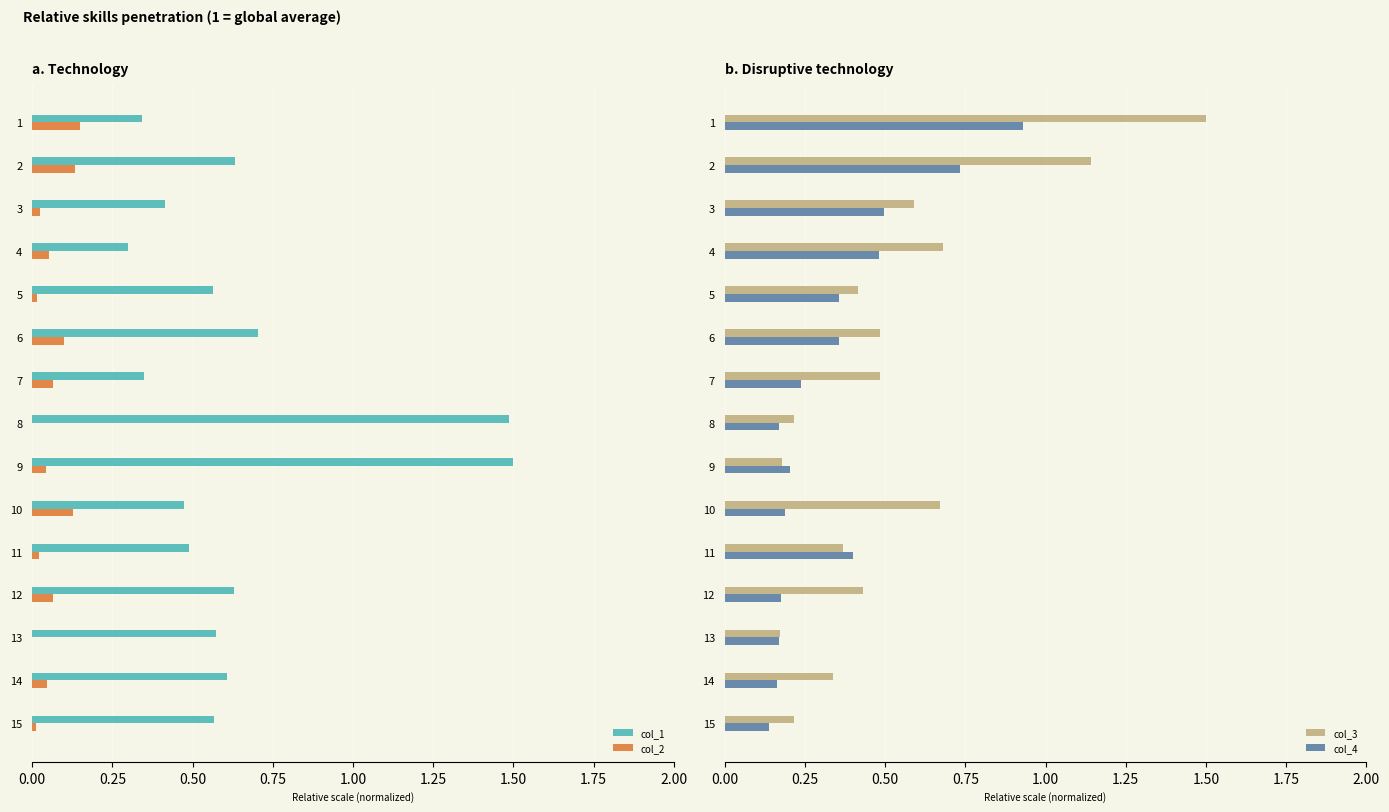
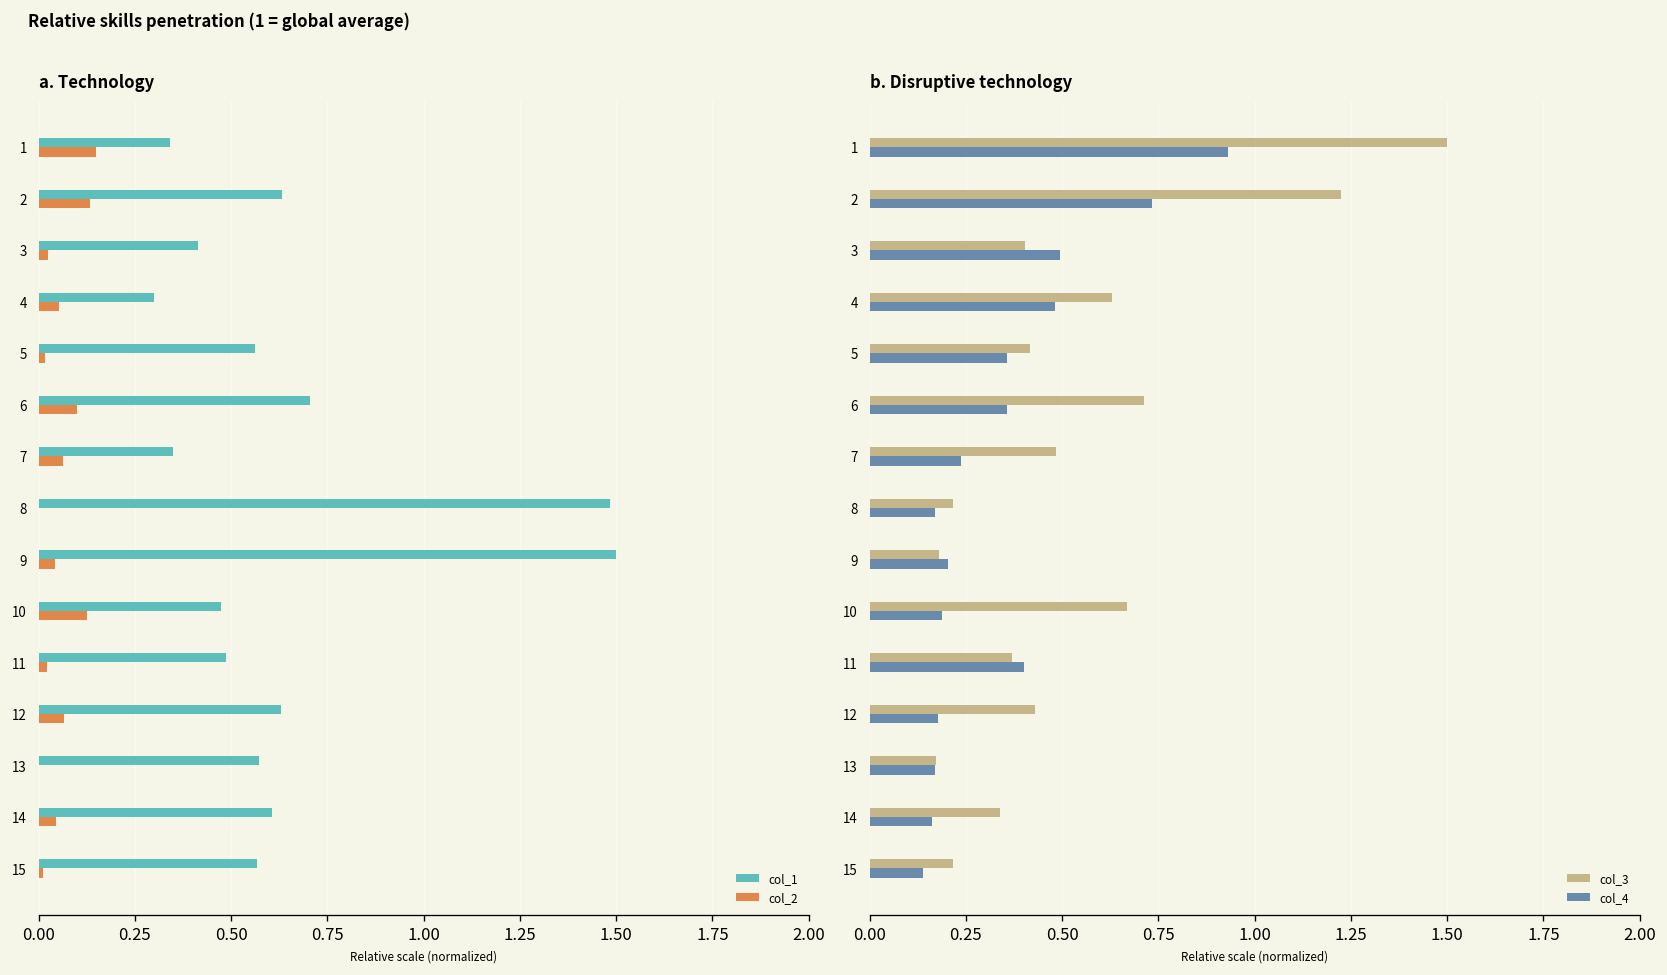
  {
    "a. Technology": {
      "col_1": {
        "1": 0.34,
        "2": 0.63,
        "3": 0.41,
        "4": 0.30,
        "5": 0.56,
        "6": 0.71,
        "7": 0.35,
        "8": 1.48,
        "9": 1.50,
        "10": 0.47,
        "11": 0.49,
        "12": 0.63,
        "13": 0.57,
        "14": 0.61,
        "15": 0.57
      },
      "col_2": {
        "1": 0.15,
        "2": 0.13,
        "3": 0.03,
        "4": 0.05,
        "5": 0.02,
        "6": 0.10,
        "7": 0.06,
        "9": 0.04,
        "10": 0.13,
        "11": 0.02,
        "12": 0.07,
        "14": 0.05,
        "15": 0.01
      }
    },
    "b. Disruptive technology": {
      "col_3": {
        "1": 1.50,
-       "2": 1.14,
-       "3": 0.59,
-       "4": 0.68,
+       "2": 1.22,
+       "3": 0.40,
+       "4": 0.63,
        "5": 0.42,
-       "6": 0.48,
+       "6": 0.71,
        "7": 0.48,
        "8": 0.22,
        "9": 0.18,
        "10": 0.67,
        "11": 0.37,
        "12": 0.43,
        "13": 0.17,
        "14": 0.34,
        "15": 0.22
      },
      "col_4": {
        "1": 0.93,
        "2": 0.73,
        "3": 0.50,
        "4": 0.48,
        "5": 0.36,
        "6": 0.36,
        "7": 0.24,
        "8": 0.17,
        "9": 0.20,
        "10": 0.19,
        "11": 0.40,
        "12": 0.18,
        "13": 0.17,
        "14": 0.16,
        "15": 0.14
      }
    }
  }
